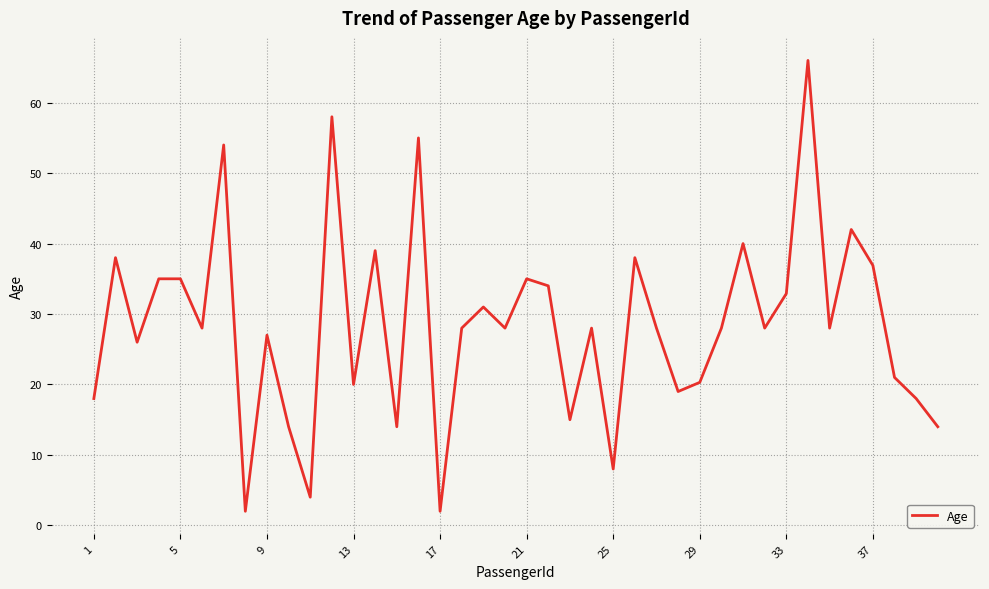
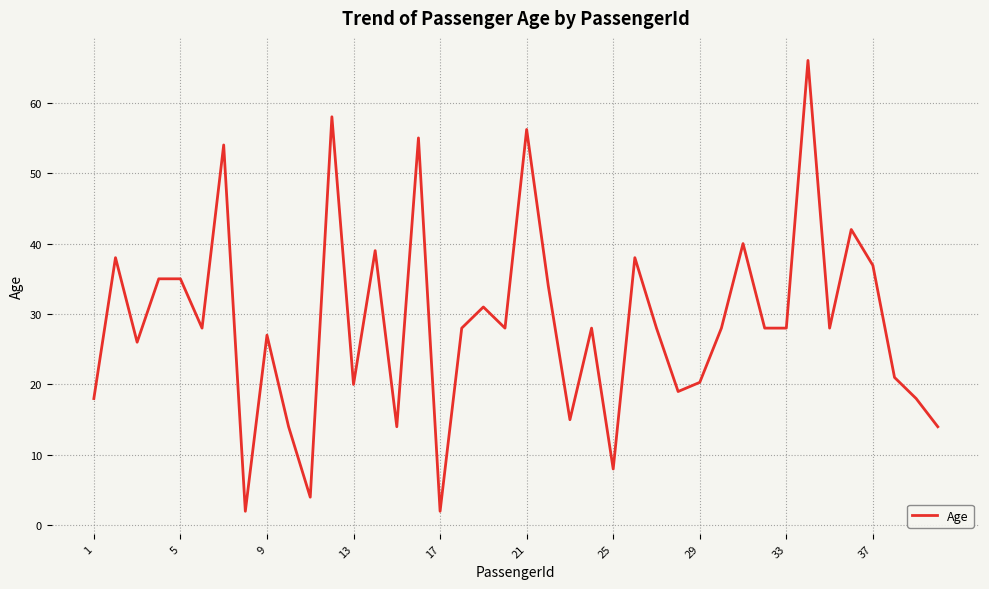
  {
    "1": 18,
    "5": 35,
    "9": 27,
    "13": 20,
    "17": 2,
-   "21": 35,
+   "21": 56,
    "25": 8,
    "29": 20,
-   "33": 33,
+   "33": 28,
    "37": 37
  }
